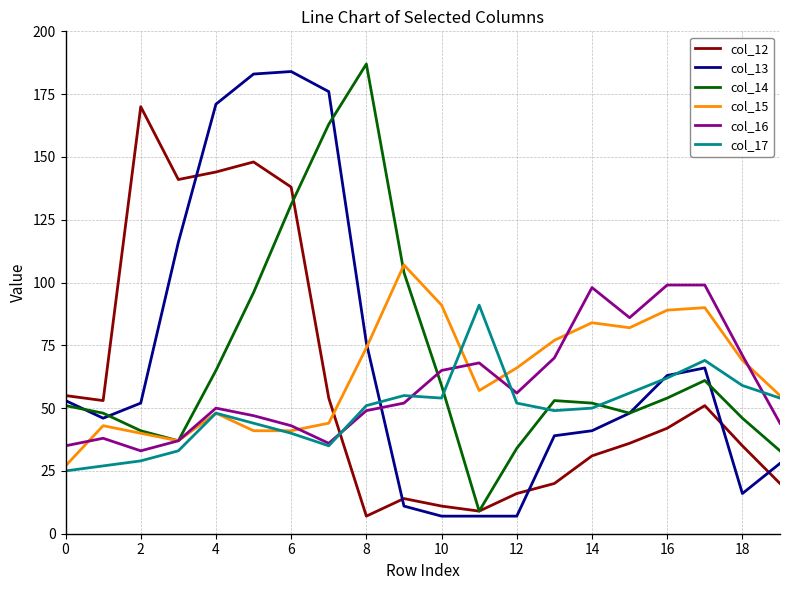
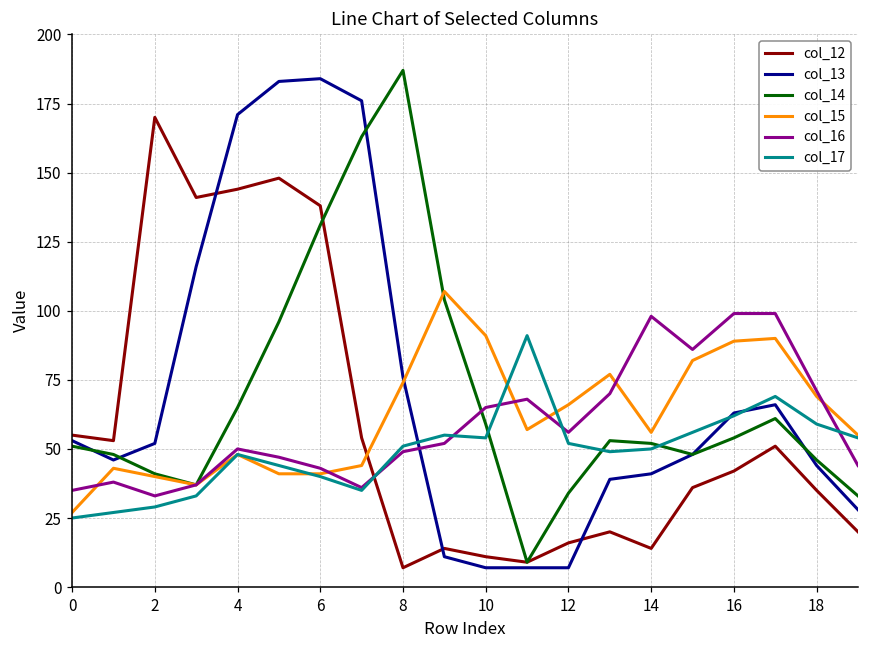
  {
    "col_12": {
      "0": 55,
      "2": 170,
      "4": 144,
      "6": 138,
      "8": 7,
      "10": 11,
      "12": 16,
-     "14": 31,
+     "14": 14,
      "16": 42,
      "18": 35
    },
    "col_13": {
      "0": 53,
      "2": 52,
      "4": 171,
      "6": 184,
      "8": 76,
      "10": 7,
      "12": 7,
      "14": 41,
-     "18": 16
+     "18": 44
    },
    "col_14": {
      "0": 51,
      "4": 65,
      "6": 131,
      "8": 187,
      "10": 59,
      "12": 34,
      "14": 52,
      "16": 54,
      "18": 46
    },
    "col_15": {
      "0": 27,
      "8": 74,
      "10": 91,
      "12": 66,
-     "14": 84,
+     "14": 56,
      "16": 89,
      "18": 69
    },
    "col_16": {
      "0": 35,
      "2": 33,
      "4": 50,
      "6": 43,
      "8": 49,
      "10": 65,
      "12": 56,
      "14": 98,
      "16": 99,
      "18": 71
    },
    "col_17": {
      "0": 25,
      "2": 29,
      "8": 51,
      "10": 54,
      "12": 52,
      "14": 50,
      "18": 59
    }
  }
